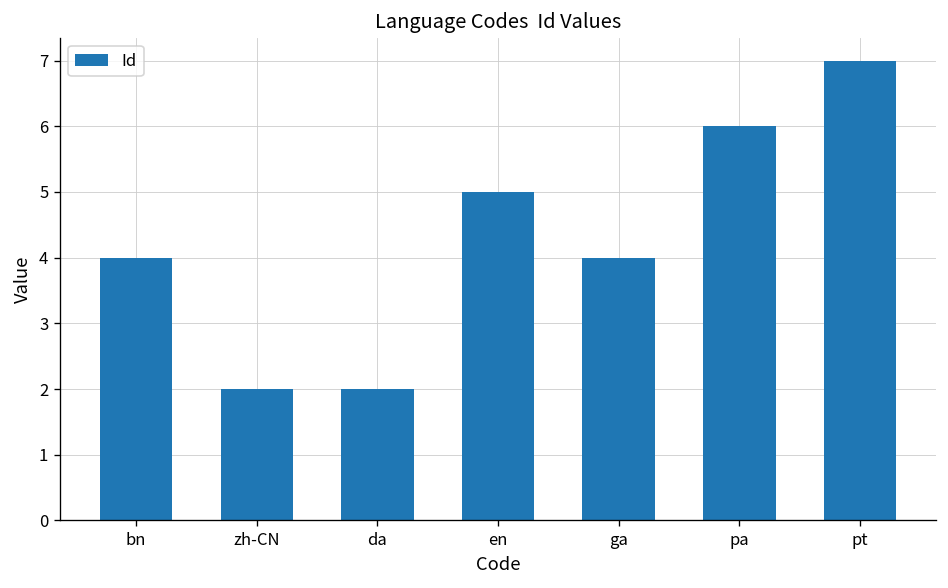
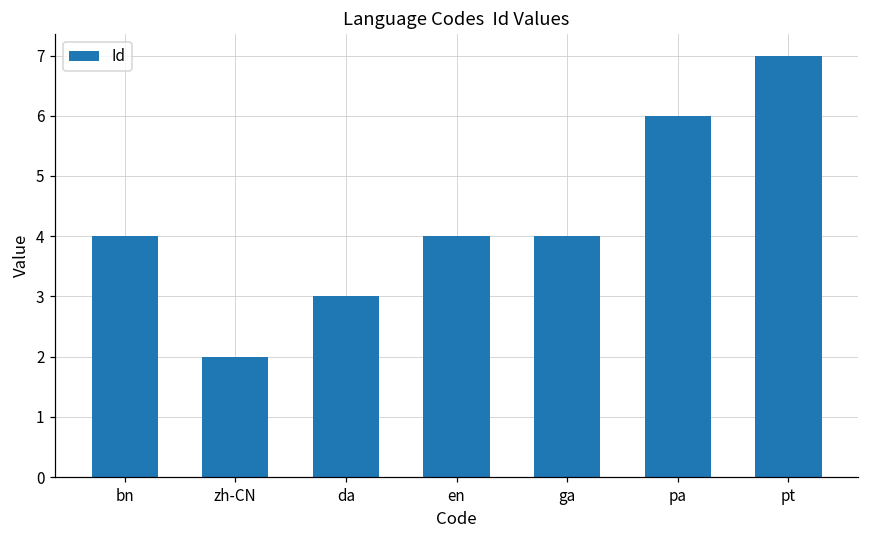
  {
    "bn": 4,
    "zh-CN": 2,
-   "da": 2,
-   "en": 5,
+   "da": 3,
+   "en": 4,
    "ga": 4,
    "pa": 6,
    "pt": 7
  }
